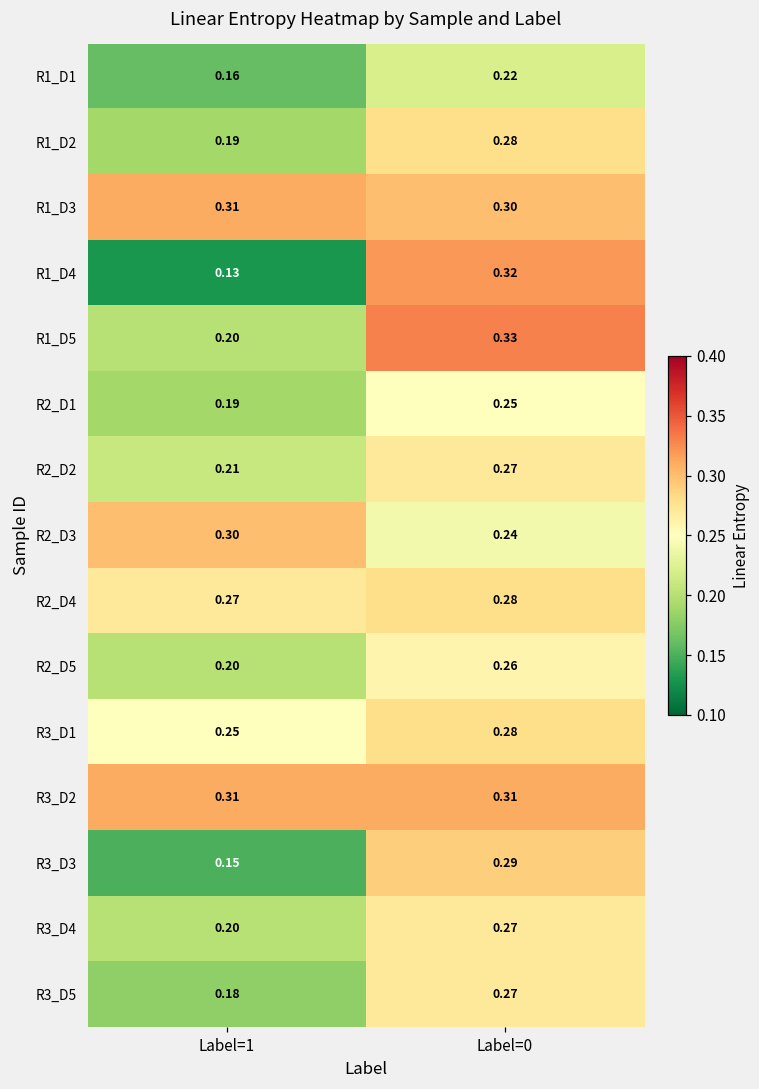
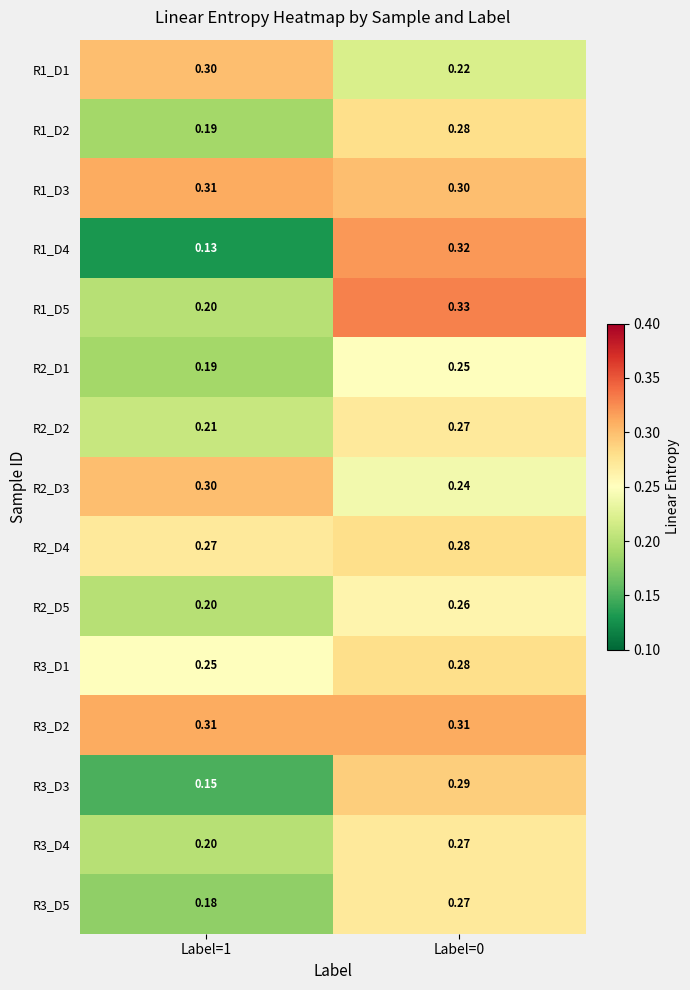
  {
    "R1_D1": {
-     "Label=1": 0.16,
+     "Label=1": 0.30,
      "Label=0": 0.22
    },
    "R1_D2": {
      "Label=1": 0.19,
      "Label=0": 0.28
    },
    "R1_D3": {
      "Label=1": 0.31,
      "Label=0": 0.30
    },
    "R1_D4": {
      "Label=1": 0.13,
      "Label=0": 0.32
    },
    "R1_D5": {
      "Label=1": 0.20,
      "Label=0": 0.33
    },
    "R2_D1": {
      "Label=1": 0.19,
      "Label=0": 0.25
    },
    "R2_D2": {
      "Label=1": 0.21,
      "Label=0": 0.27
    },
    "R2_D3": {
      "Label=1": 0.30,
      "Label=0": 0.24
    },
    "R2_D4": {
      "Label=1": 0.27,
      "Label=0": 0.28
    },
    "R2_D5": {
      "Label=1": 0.20,
      "Label=0": 0.26
    },
    "R3_D1": {
      "Label=1": 0.25,
      "Label=0": 0.28
    },
    "R3_D2": {
      "Label=1": 0.31,
      "Label=0": 0.31
    },
    "R3_D3": {
      "Label=1": 0.15,
      "Label=0": 0.29
    },
    "R3_D4": {
      "Label=1": 0.20,
      "Label=0": 0.27
    },
    "R3_D5": {
      "Label=1": 0.18,
      "Label=0": 0.27
    }
  }
